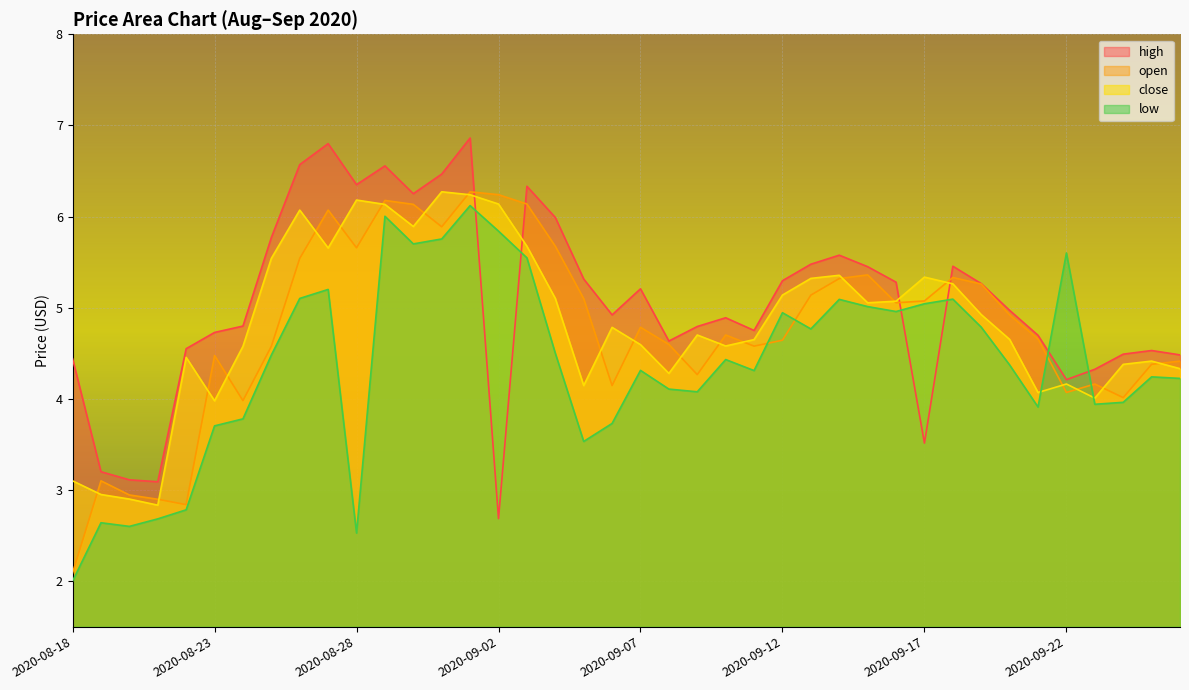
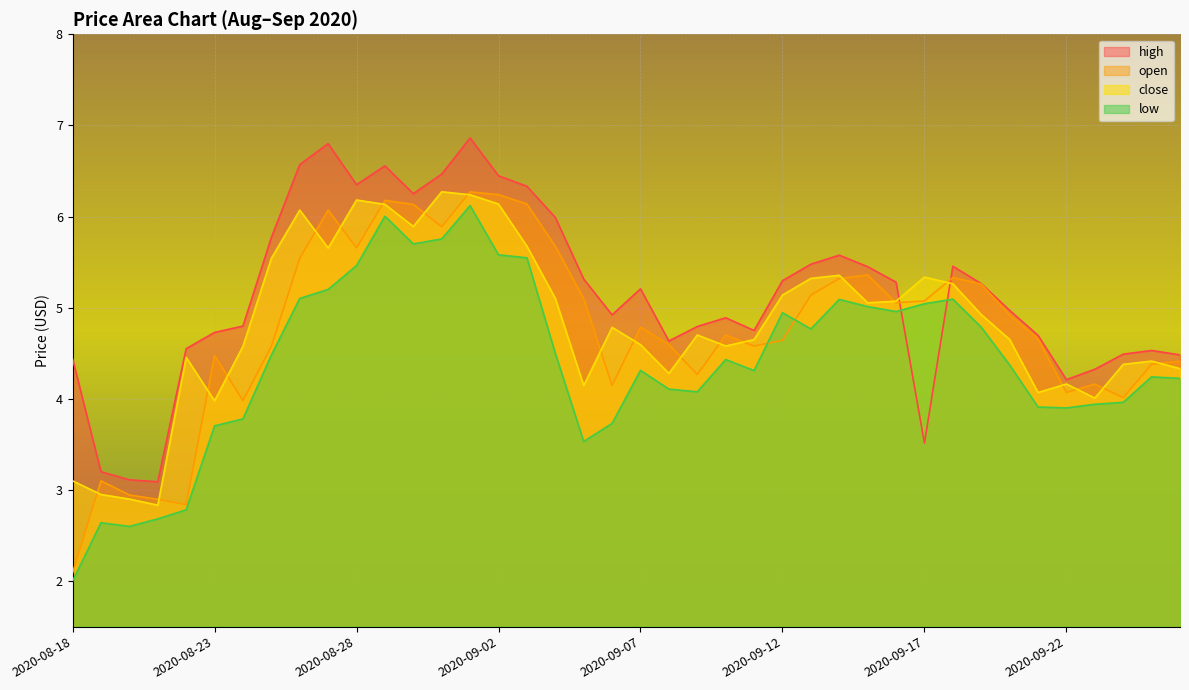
  {
    "high": {
      "2020-08-18": 4.4,
      "2020-08-23": 4.7,
      "2020-08-28": 6.4,
-     "2020-09-02": 2.7,
+     "2020-09-02": 6.4,
      "2020-09-07": 5.2,
      "2020-09-12": 5.3,
      "2020-09-17": 3.5,
      "2020-09-22": 4.2
    },
    "low": {
      "2020-08-18": 2.0,
      "2020-08-23": 3.7,
-     "2020-08-28": 2.5,
-     "2020-09-02": 5.8,
+     "2020-08-28": 5.5,
+     "2020-09-02": 5.6,
      "2020-09-07": 4.3,
      "2020-09-12": 4.9,
      "2020-09-17": 5.0,
-     "2020-09-22": 5.6
+     "2020-09-22": 3.9
    }
  }
